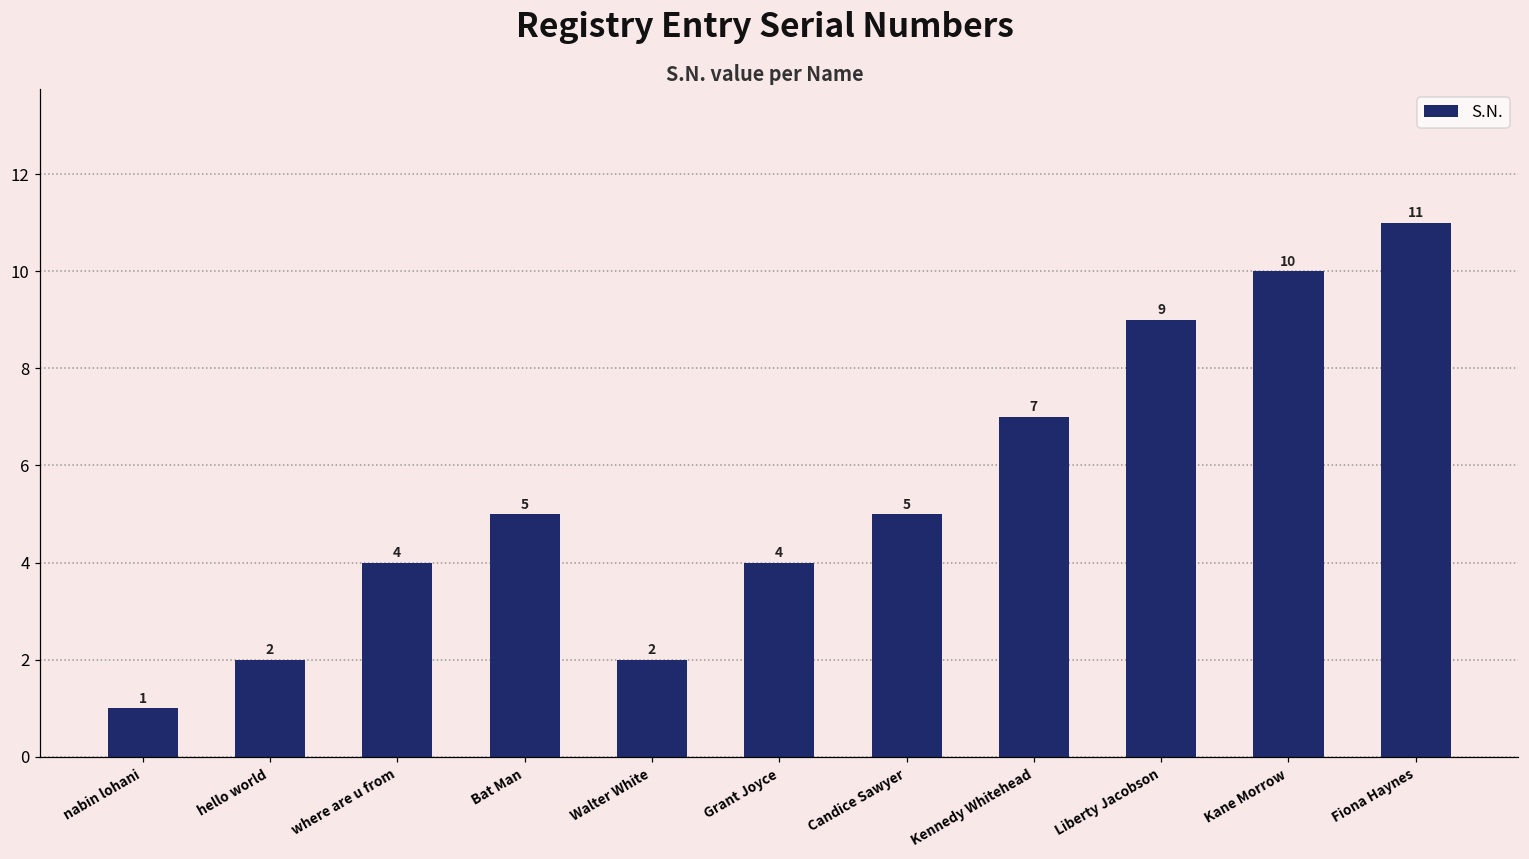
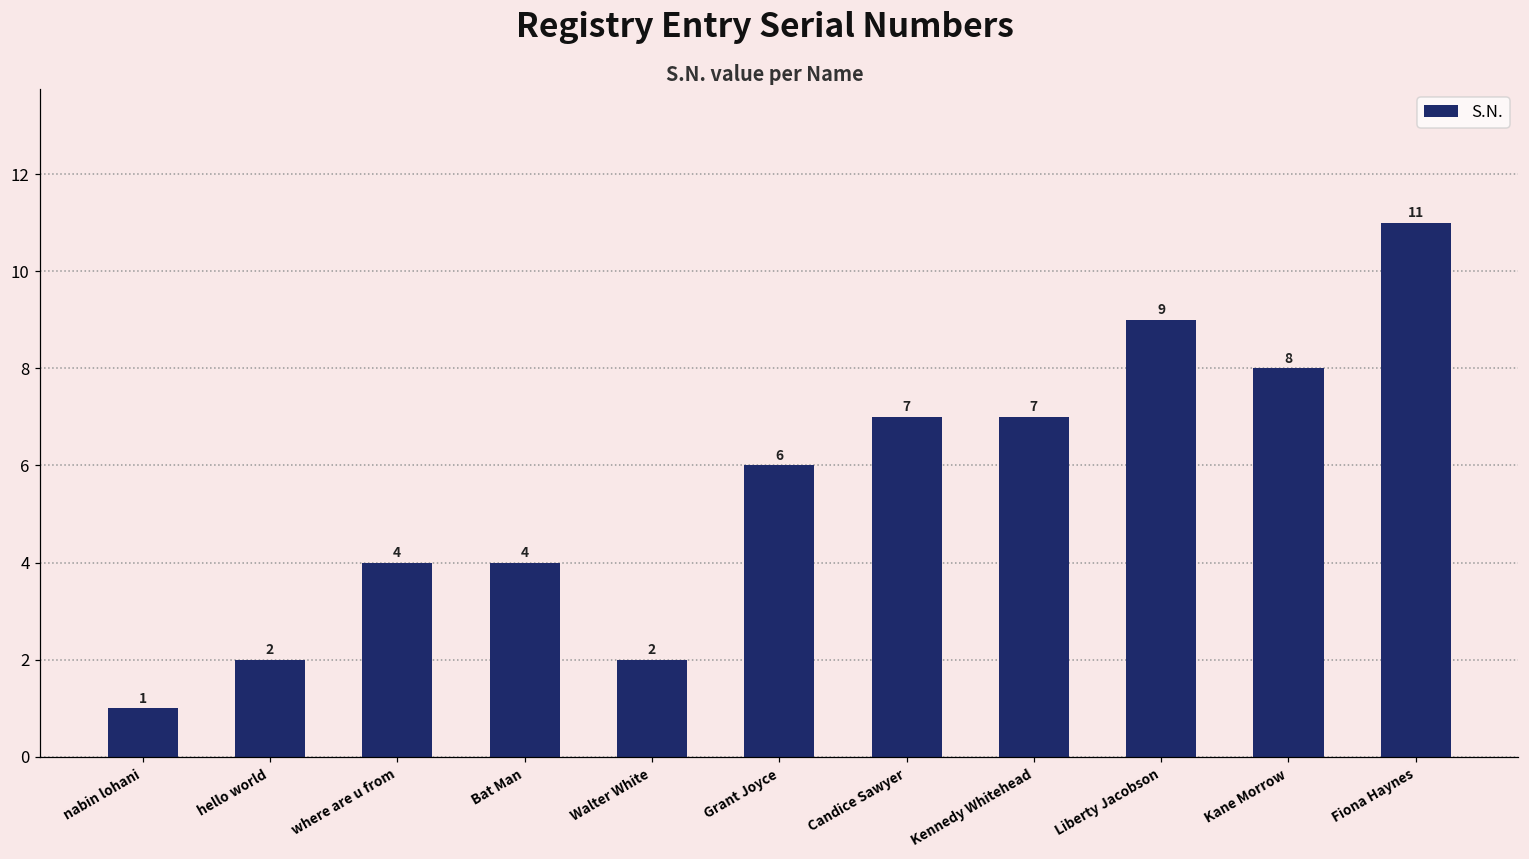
  {
    "nabin lohani": 1,
    "hello world": 2,
    "where are u from": 4,
-   "Bat Man": 5,
+   "Bat Man": 4,
    "Walter White": 2,
-   "Grant Joyce": 4,
-   "Candice Sawyer": 5,
+   "Grant Joyce": 6,
+   "Candice Sawyer": 7,
    "Kennedy Whitehead": 7,
    "Liberty Jacobson": 9,
-   "Kane Morrow": 10,
+   "Kane Morrow": 8,
    "Fiona Haynes": 11
  }
